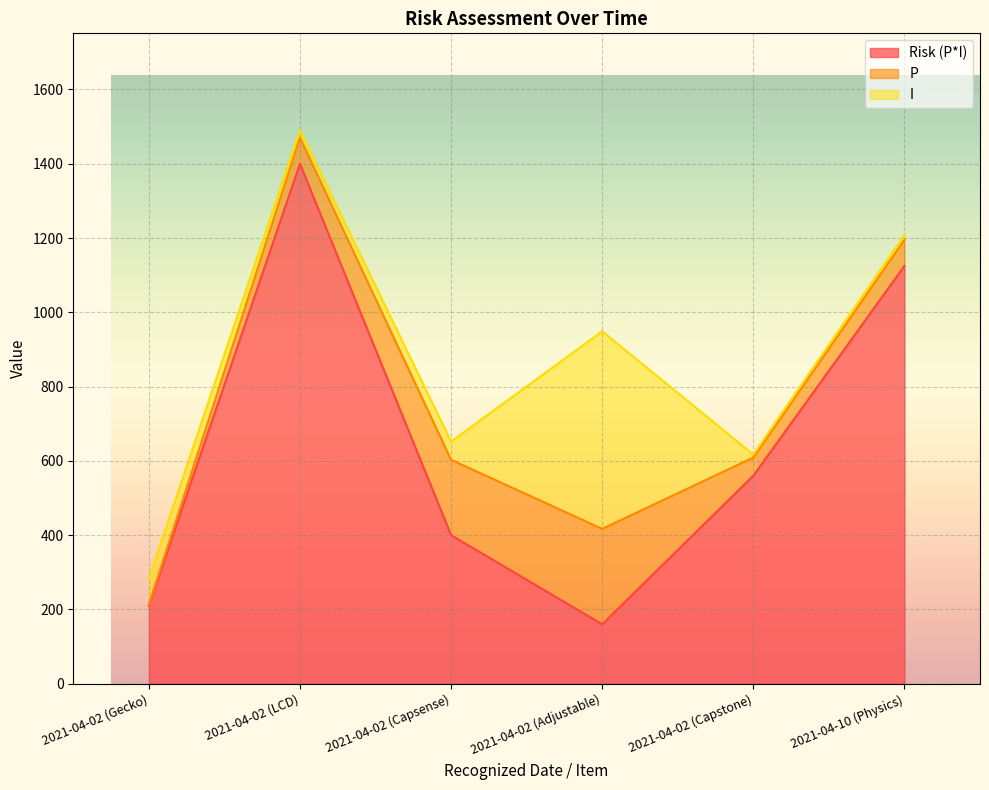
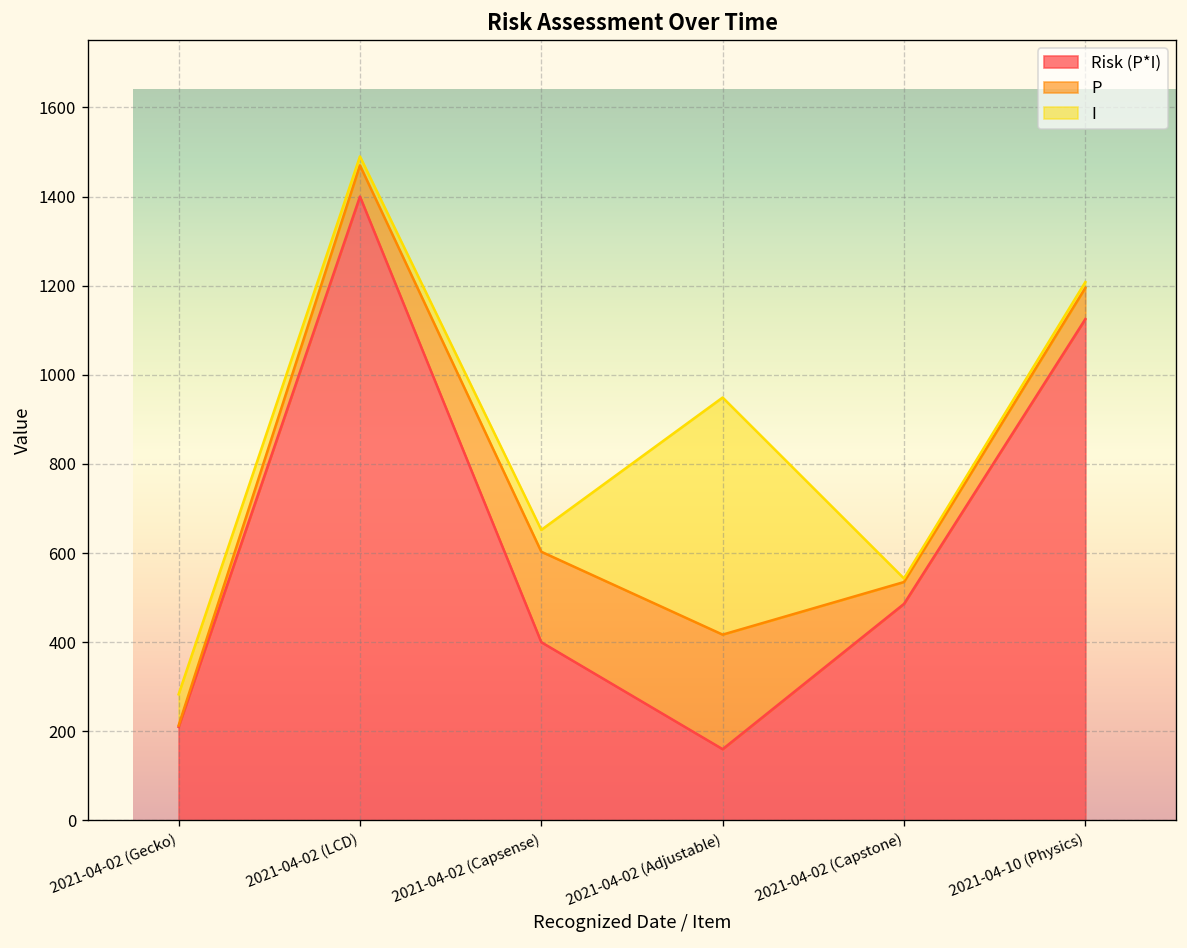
  {
    "Risk (P*I)": {
      "2021-04-02 (LCD)": 1400,
      "2021-04-02 (Capsense)": 400,
      "2021-04-02 (Adjustable)": 160,
-     "2021-04-02 (Capstone)": 560,
+     "2021-04-02 (Capstone)": 490,
      "2021-04-10 (Physics)": 1130
    },
    "P": {
      "2021-04-02 (LCD)": 70,
      "2021-04-02 (Capsense)": 200,
      "2021-04-02 (Adjustable)": 260,
      "2021-04-02 (Capstone)": 50,
      "2021-04-10 (Physics)": 70
    },
    "I": {
      "2021-04-02 (Gecko)": 70,
      "2021-04-02 (LCD)": 20,
      "2021-04-02 (Capsense)": 50,
      "2021-04-02 (Adjustable)": 530,
      "2021-04-02 (Capstone)": 10,
      "2021-04-10 (Physics)": 10
    }
  }
